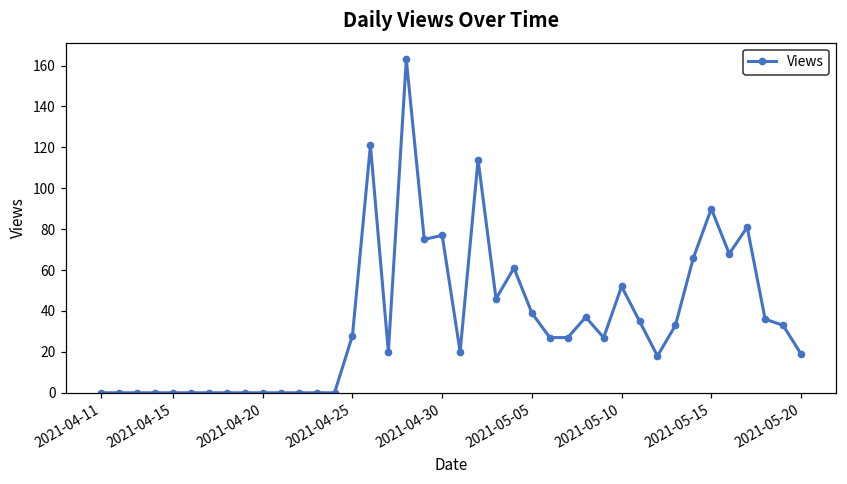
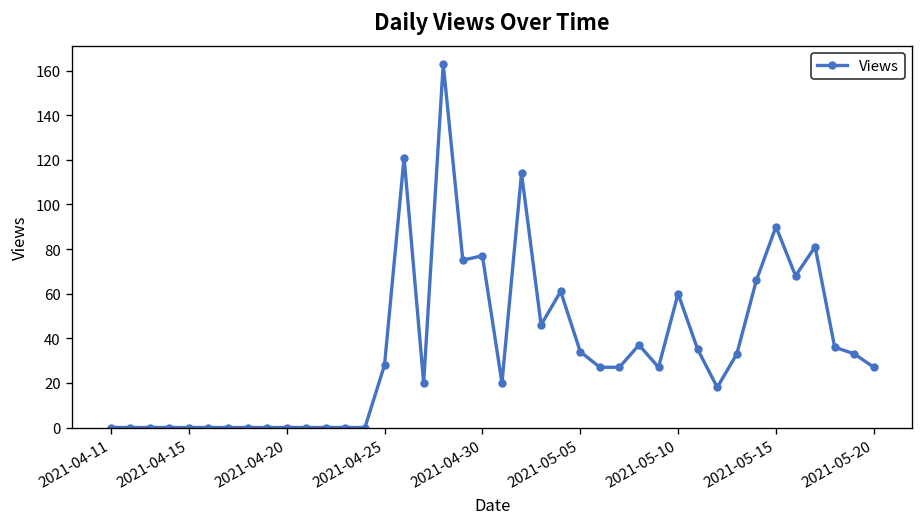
  {
    "2021-04-11": 0,
    "2021-04-15": 0,
    "2021-04-20": 0,
    "2021-04-25": 28,
    "2021-04-30": 77,
-   "2021-05-05": 39,
-   "2021-05-10": 52,
+   "2021-05-05": 34,
+   "2021-05-10": 60,
    "2021-05-15": 90,
-   "2021-05-20": 19
+   "2021-05-20": 27
  }
